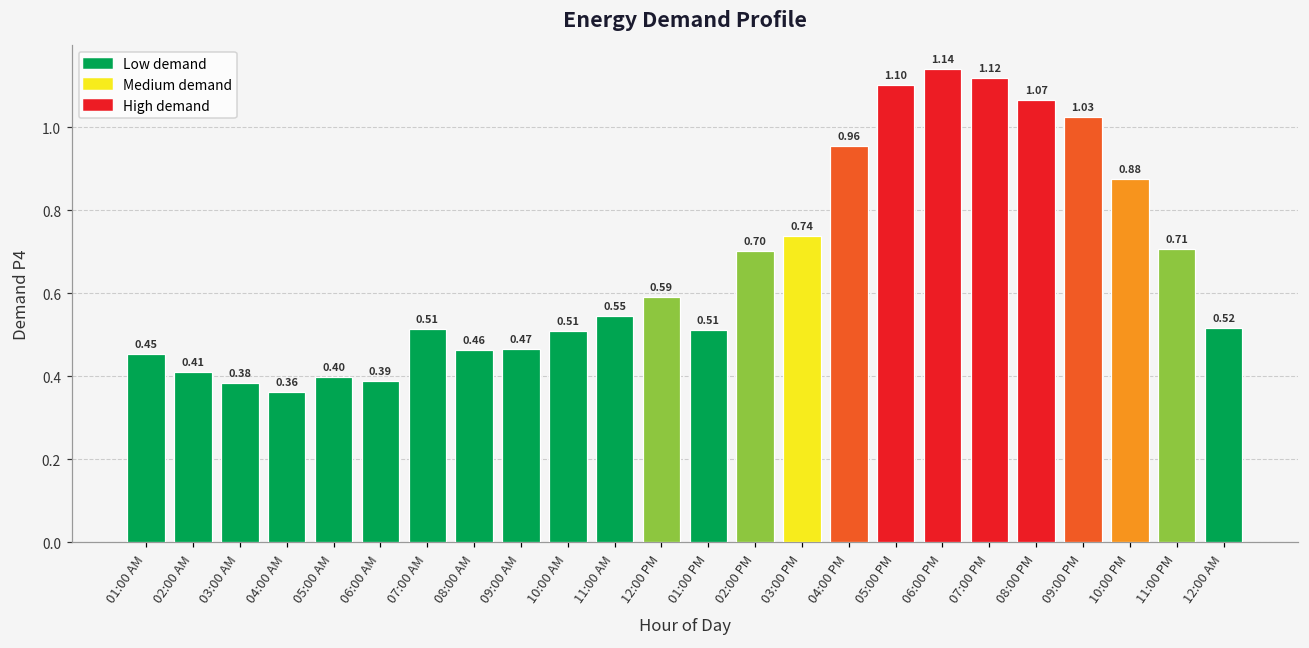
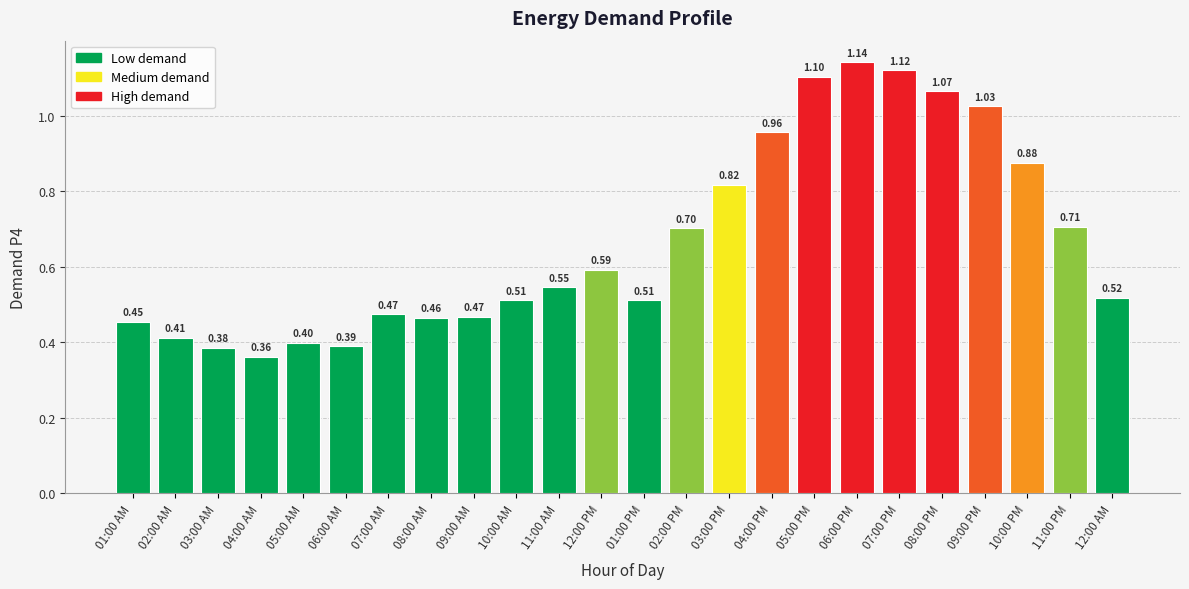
  {
    "01:00 AM": 0.45,
    "02:00 AM": 0.41,
    "03:00 AM": 0.38,
    "04:00 AM": 0.36,
    "05:00 AM": 0.40,
    "06:00 AM": 0.39,
-   "07:00 AM": 0.51,
+   "07:00 AM": 0.47,
    "08:00 AM": 0.46,
    "09:00 AM": 0.47,
    "10:00 AM": 0.51,
    "11:00 AM": 0.55,
    "12:00 PM": 0.59,
    "01:00 PM": 0.51,
    "02:00 PM": 0.70,
-   "03:00 PM": 0.74,
+   "03:00 PM": 0.82,
    "04:00 PM": 0.96,
    "05:00 PM": 1.10,
    "06:00 PM": 1.14,
    "07:00 PM": 1.12,
    "08:00 PM": 1.07,
    "09:00 PM": 1.03,
    "10:00 PM": 0.88,
    "11:00 PM": 0.71,
    "12:00 AM": 0.52
  }
